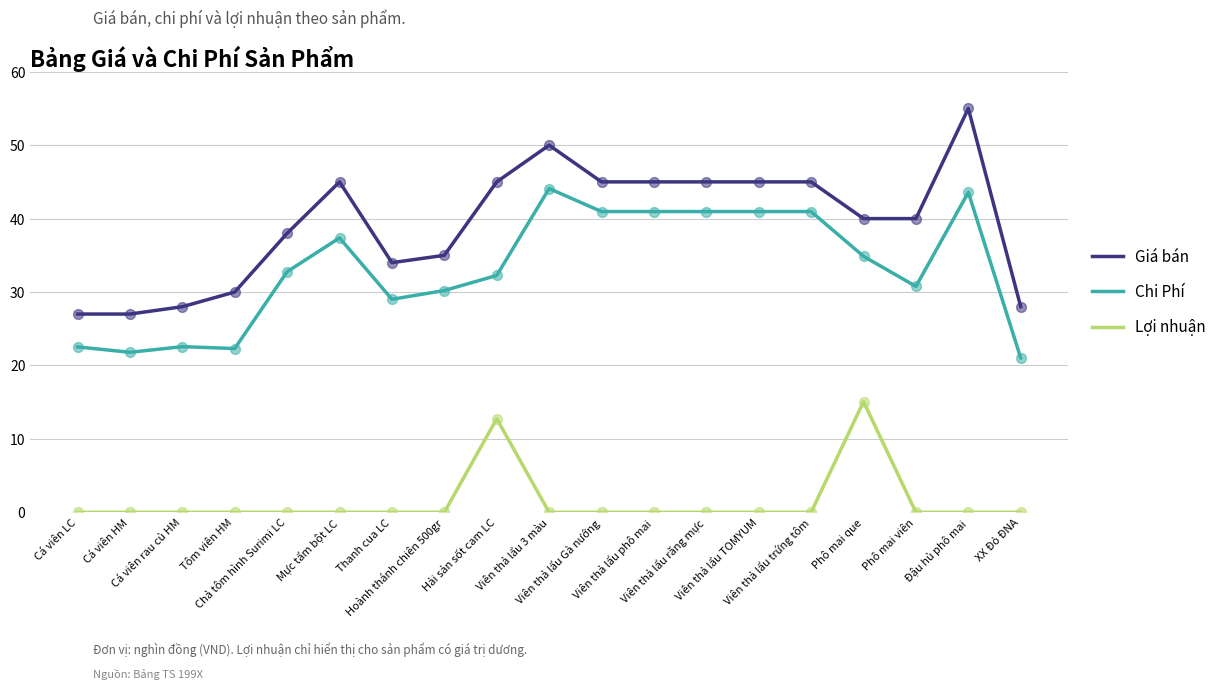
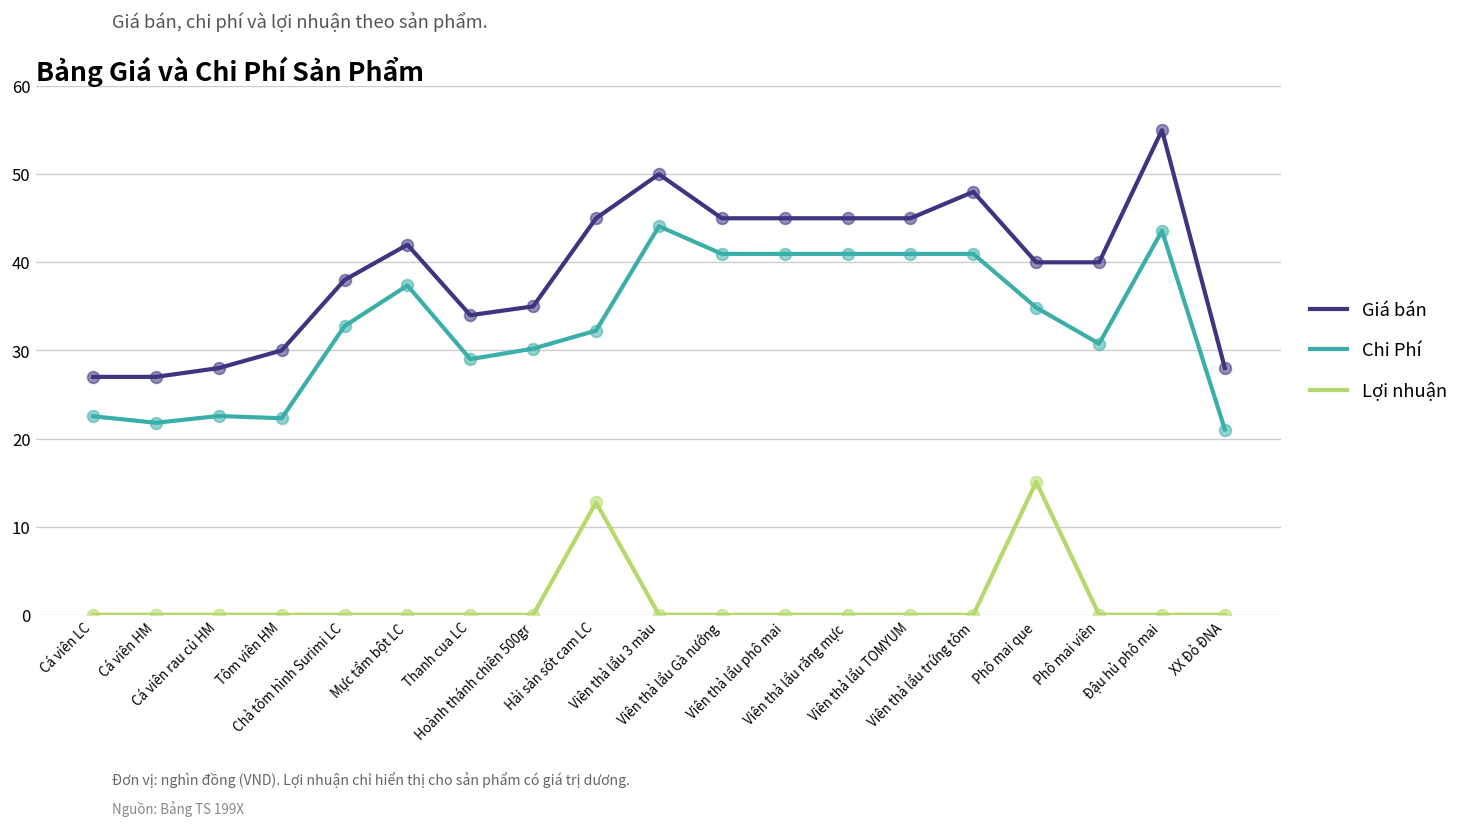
  {
    "Giá bán": {
      "Cá viên LC": 27,
      "Cá viên HM": 27,
      "Cá viên rau củ HM": 28,
      "Tôm viên HM": 30,
      "Chả tôm hình Surimi LC": 38,
-     "Mực tẩm bột LC": 45,
+     "Mực tẩm bột LC": 42,
      "Thanh cua LC": 34,
      "Hoành thánh chiên 500gr": 35,
      "Hải sản sốt cam LC": 45,
      "Viên thả lẩu 3 màu": 50,
      "Viên thả lẩu Gà nướng": 45,
      "Viên thả lẩu phô mai": 45,
      "Viên thả lẩu răng mực": 45,
      "Viên thả lẩu TOMYUM": 45,
-     "Viên thả lẩu trứng tôm": 45,
+     "Viên thả lẩu trứng tôm": 48,
      "Phô mai que": 40,
      "Phô mai viên": 40,
      "Đậu hủ phô mai": 55,
      "XX Đỏ ĐNA": 28
    },
    "Chi Phí": {
      "Cá viên LC": 23,
      "Cá viên HM": 22,
      "Cá viên rau củ HM": 23,
      "Tôm viên HM": 22,
      "Chả tôm hình Surimi LC": 33,
      "Mực tẩm bột LC": 37,
      "Thanh cua LC": 29,
      "Hoành thánh chiên 500gr": 30,
      "Hải sản sốt cam LC": 32,
      "Viên thả lẩu 3 màu": 44,
      "Viên thả lẩu Gà nướng": 41,
      "Viên thả lẩu phô mai": 41,
      "Viên thả lẩu răng mực": 41,
      "Viên thả lẩu TOMYUM": 41,
      "Viên thả lẩu trứng tôm": 41,
      "Phô mai que": 35,
      "Phô mai viên": 31,
      "Đậu hủ phô mai": 44,
      "XX Đỏ ĐNA": 21
    },
    "Lợi nhuận": {
      "Cá viên LC": 0,
      "Cá viên HM": 0,
      "Cá viên rau củ HM": 0,
      "Tôm viên HM": 0,
      "Chả tôm hình Surimi LC": 0,
      "Mực tẩm bột LC": 0,
      "Thanh cua LC": 0,
      "Hoành thánh chiên 500gr": 0,
      "Hải sản sốt cam LC": 13,
      "Viên thả lẩu 3 màu": 0,
      "Viên thả lẩu Gà nướng": 0,
      "Viên thả lẩu phô mai": 0,
      "Viên thả lẩu răng mực": 0,
      "Viên thả lẩu TOMYUM": 0,
      "Viên thả lẩu trứng tôm": 0,
      "Phô mai que": 15,
      "Phô mai viên": 0,
      "Đậu hủ phô mai": 0,
      "XX Đỏ ĐNA": 0
    }
  }
